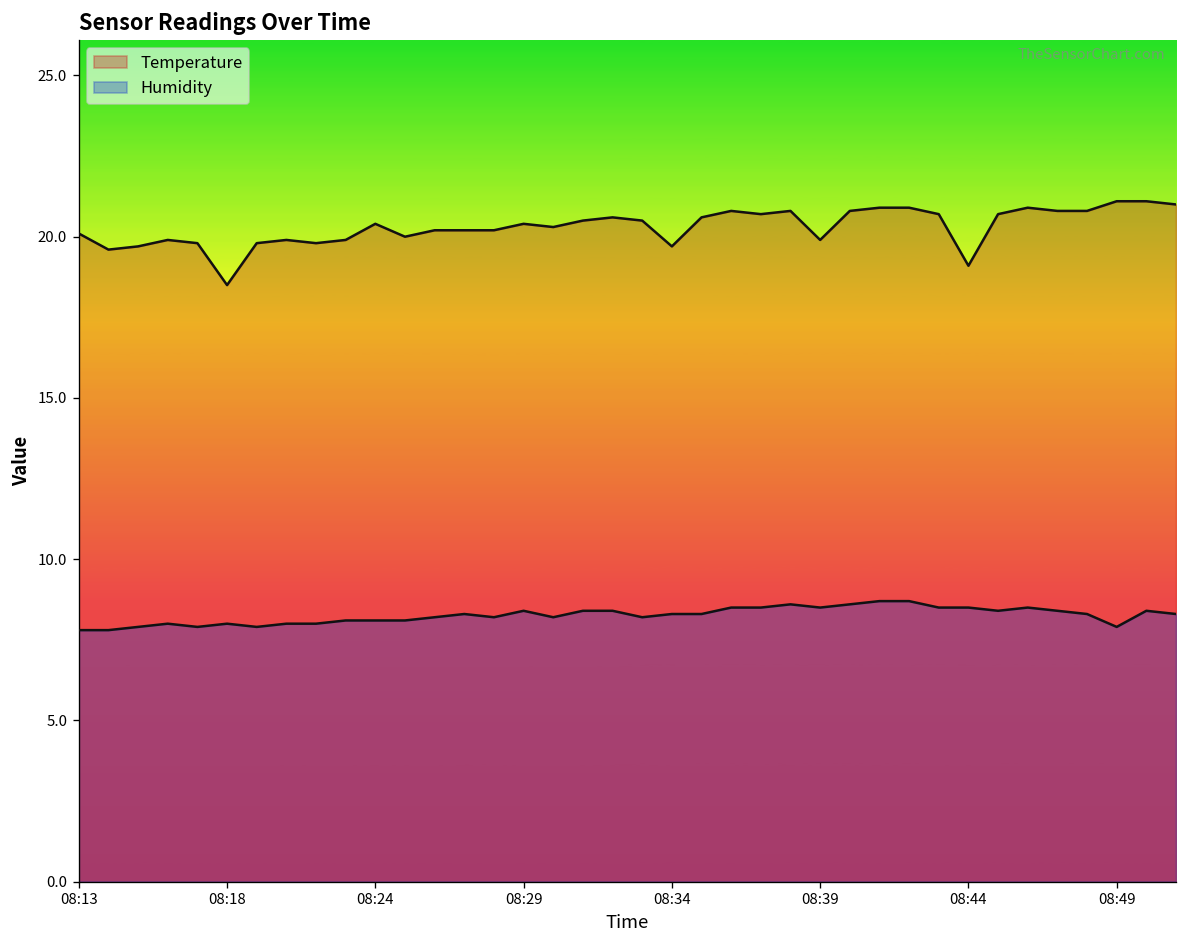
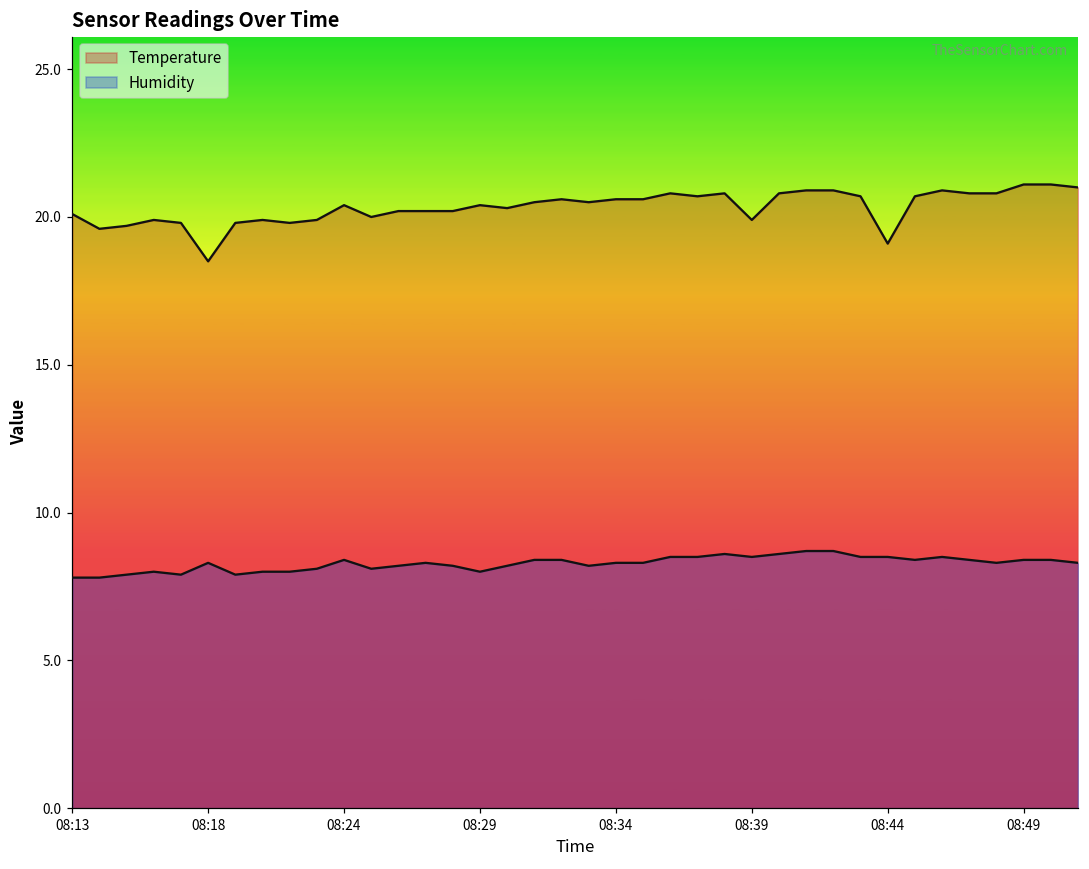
  {
    "Temperature": {
      "08:13": 20.1,
      "08:18": 18.5,
      "08:24": 20.4,
      "08:29": 20.4,
-     "08:34": 19.7,
+     "08:34": 20.6,
      "08:39": 19.9,
      "08:44": 19.1,
      "08:49": 21.1
    },
    "Humidity": {
      "08:13": 7.8,
-     "08:18": 8.0,
-     "08:24": 8.1,
-     "08:29": 8.4,
+     "08:18": 8.3,
+     "08:24": 8.4,
+     "08:29": 8.0,
      "08:34": 8.3,
      "08:39": 8.5,
      "08:44": 8.5,
-     "08:49": 7.9
+     "08:49": 8.4
    }
  }
